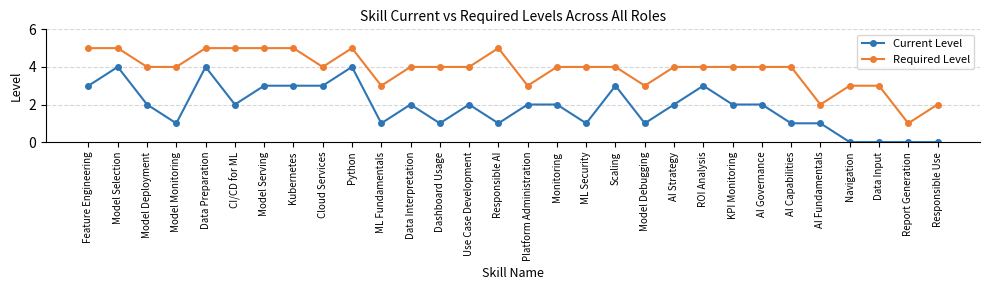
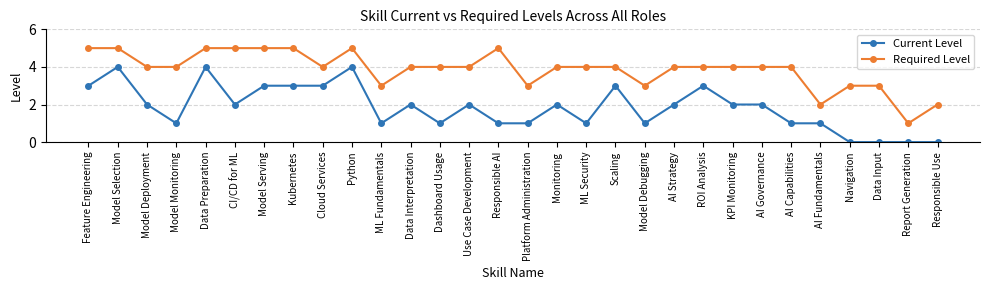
  {
    "Current Level": {
      "Feature Engineering": 3,
      "Model Selection": 4,
      "Model Deployment": 2,
      "Model Monitoring": 1,
      "Data Preparation": 4,
      "CI/CD for ML": 2,
      "Model Serving": 3,
      "Kubernetes": 3,
      "Cloud Services": 3,
      "Python": 4,
      "ML Fundamentals": 1,
      "Data Interpretation": 2,
      "Dashboard Usage": 1,
      "Use Case Development": 2,
      "Responsible AI": 1,
-     "Platform Administration": 2,
+     "Platform Administration": 1,
      "Monitoring": 2,
      "ML Security": 1,
      "Scaling": 3,
      "Model Debugging": 1,
      "AI Strategy": 2,
      "ROI Analysis": 3,
      "KPI Monitoring": 2,
      "AI Governance": 2,
      "AI Capabilities": 1,
      "AI Fundamentals": 1,
      "Navigation": 0,
      "Data Input": 0,
      "Report Generation": 0,
      "Responsible Use": 0
    },
    "Required Level": {
      "Feature Engineering": 5,
      "Model Selection": 5,
      "Model Deployment": 4,
      "Model Monitoring": 4,
      "Data Preparation": 5,
      "CI/CD for ML": 5,
      "Model Serving": 5,
      "Kubernetes": 5,
      "Cloud Services": 4,
      "Python": 5,
      "ML Fundamentals": 3,
      "Data Interpretation": 4,
      "Dashboard Usage": 4,
      "Use Case Development": 4,
      "Responsible AI": 5,
      "Platform Administration": 3,
      "Monitoring": 4,
      "ML Security": 4,
      "Scaling": 4,
      "Model Debugging": 3,
      "AI Strategy": 4,
      "ROI Analysis": 4,
      "KPI Monitoring": 4,
      "AI Governance": 4,
      "AI Capabilities": 4,
      "AI Fundamentals": 2,
      "Navigation": 3,
      "Data Input": 3,
      "Report Generation": 1,
      "Responsible Use": 2
    }
  }
